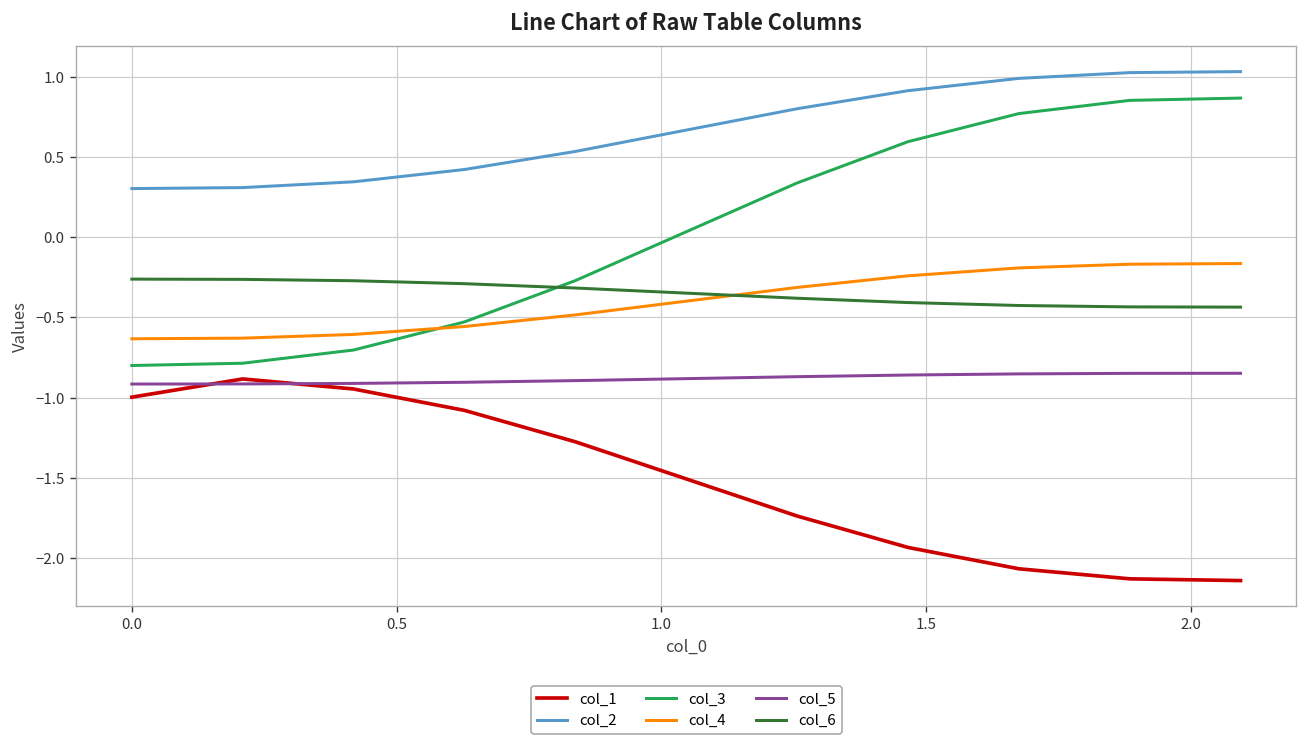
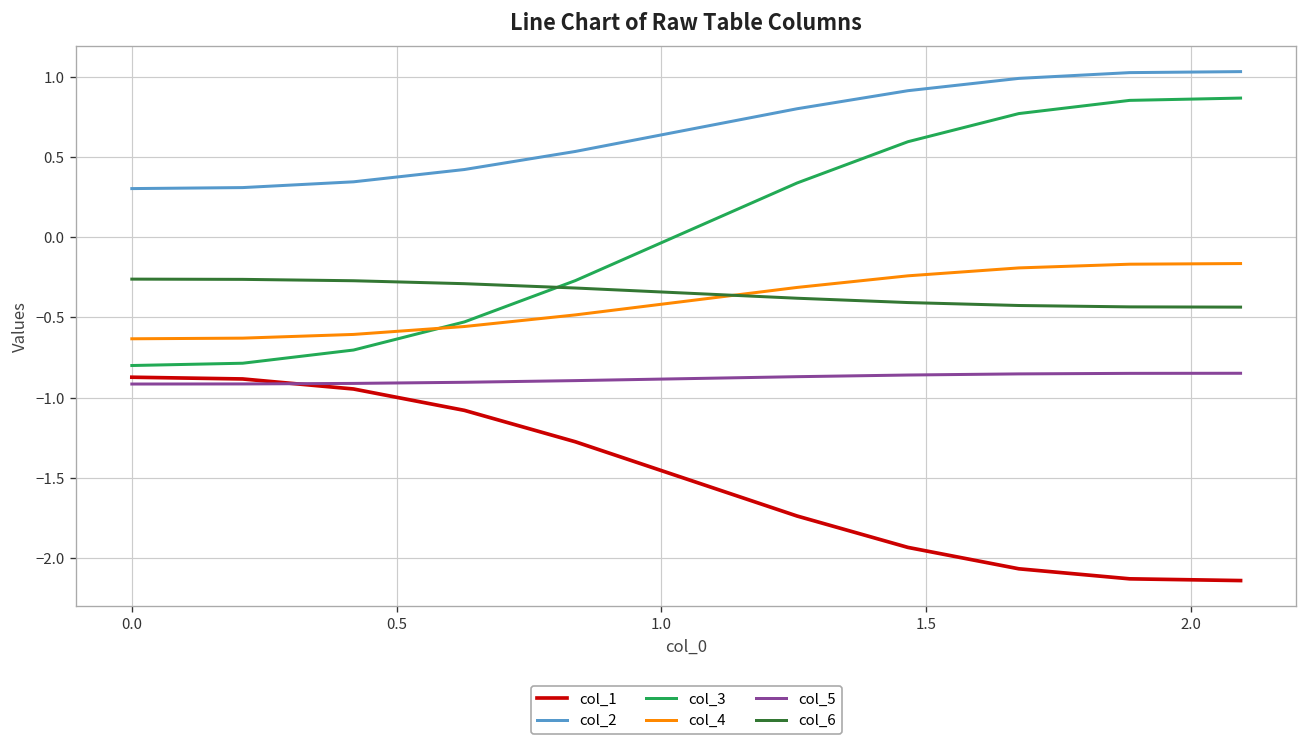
  {
    "col_1": {
-     "0.0": -1.00
+     "0.0": -0.87
    },
    "col_2": {
      "0.0": 0.30
    },
    "col_3": {
      "0.0": -0.80
    },
    "col_4": {
      "0.0": -0.63
    },
    "col_5": {
      "0.0": -0.92
    },
    "col_6": {
      "0.0": -0.26
    }
  }
